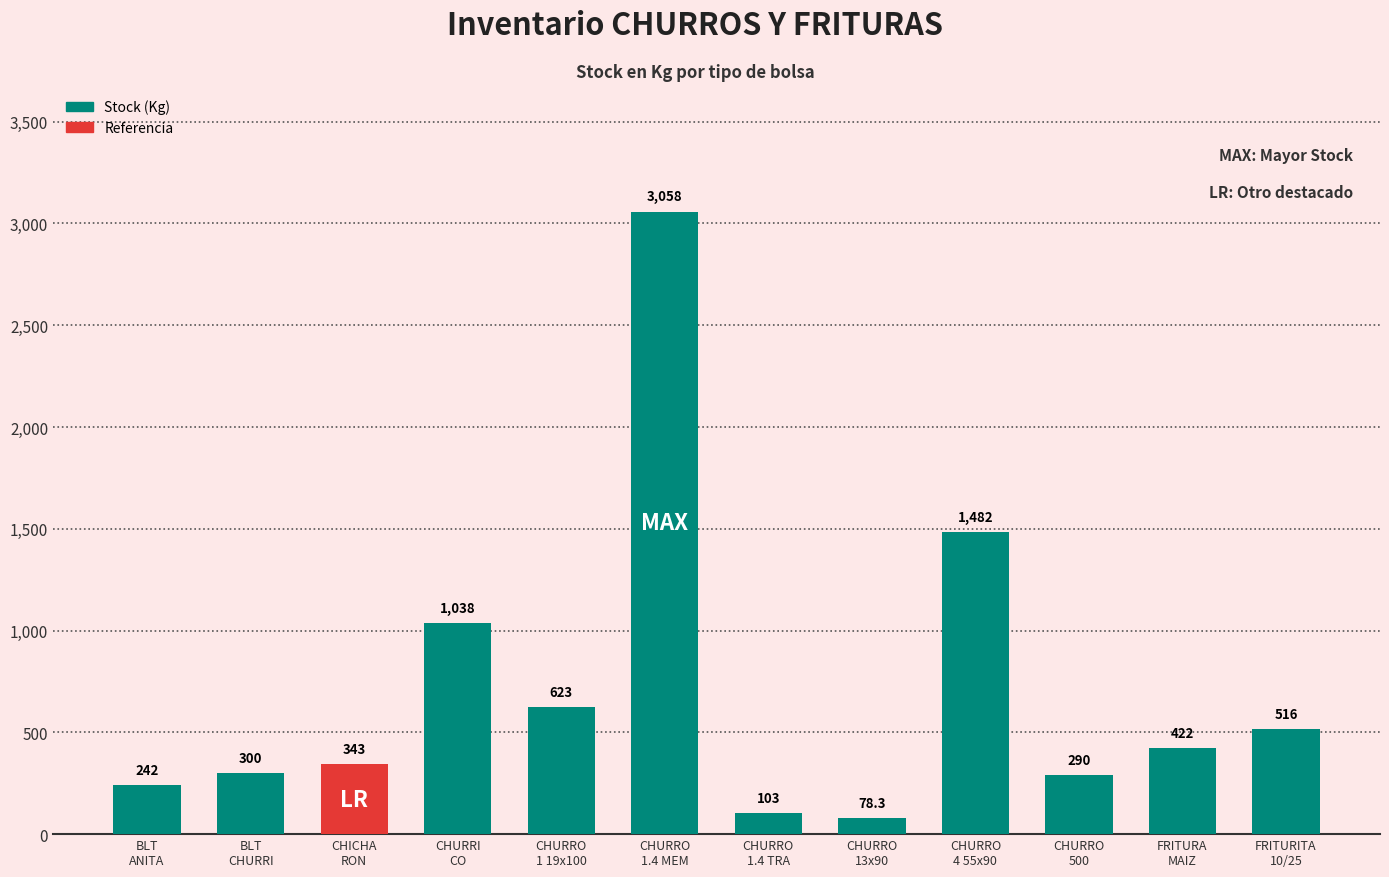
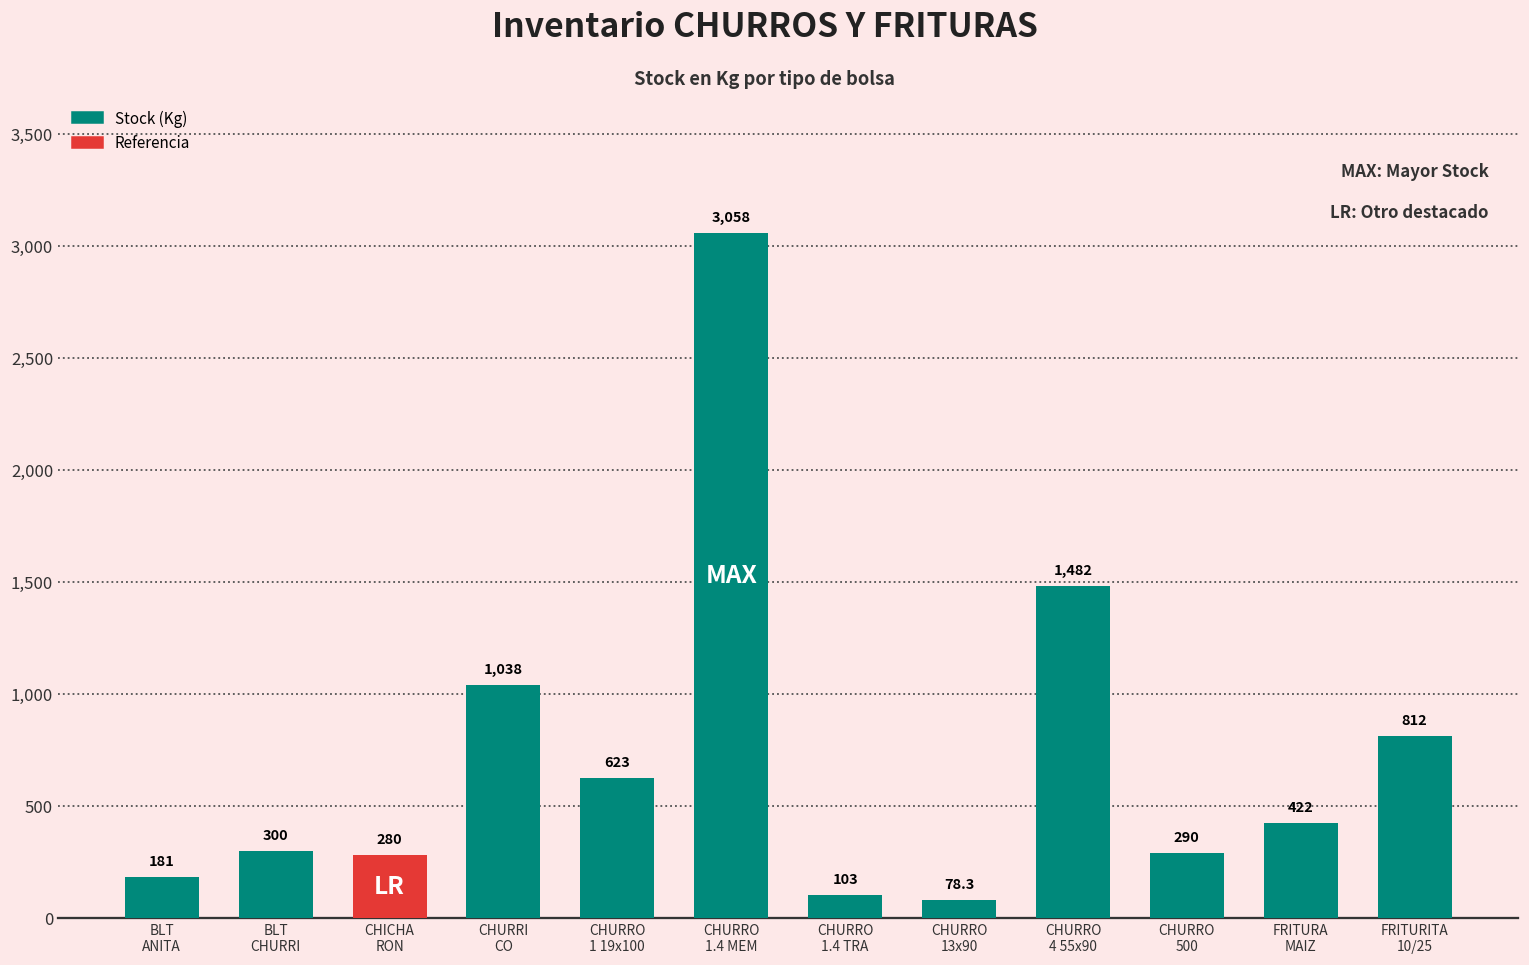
  {
-   "BLT ANITA": "242",
+   "BLT ANITA": "181",
    "BLT CHURRI": "300",
-   "CHICHA RON": "343",
+   "CHICHA RON": "280",
    "CHURRI CO": "1,038",
    "CHURRO 1 19x100": "623",
    "CHURRO 1.4 MEM": "3,058",
    "CHURRO 1.4 TRA": "103",
    "CHURRO 13x90": "78.3",
    "CHURRO 4 55x90": "1,482",
    "CHURRO 500": "290",
    "FRITURA MAIZ": "422",
-   "FRITURITA 10/25": "516"
+   "FRITURITA 10/25": "812"
  }
